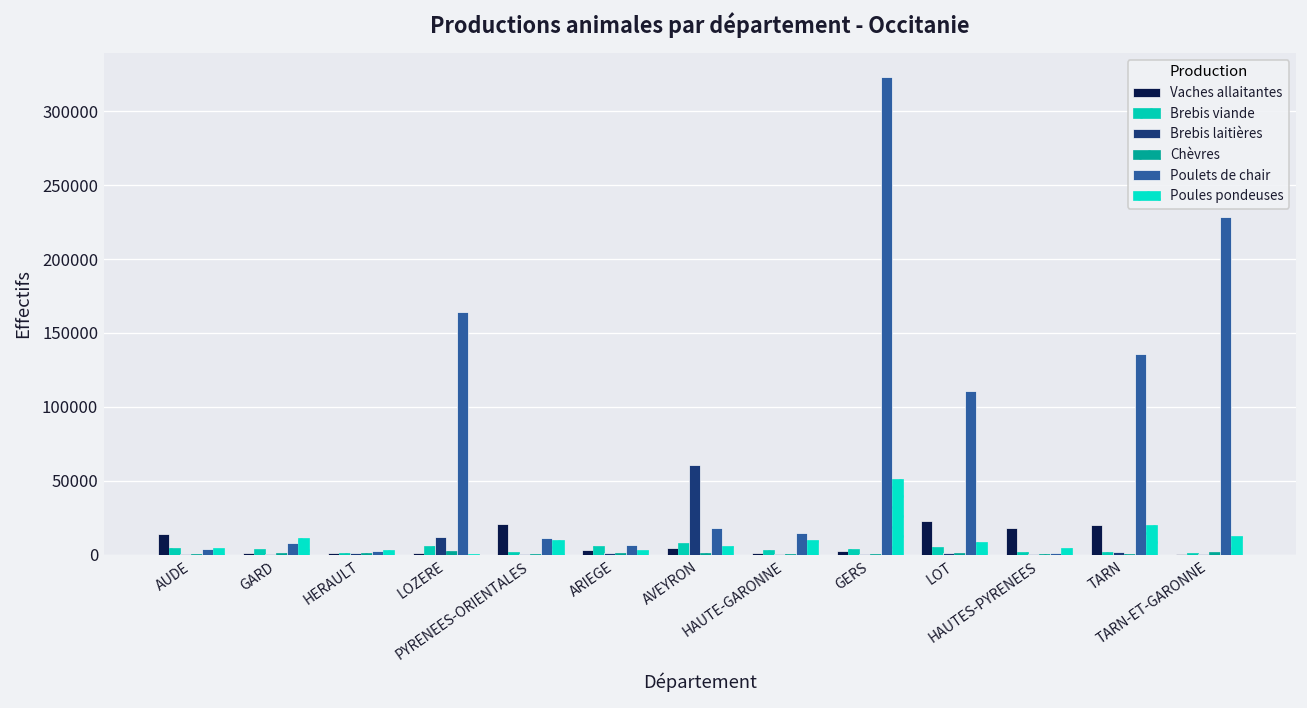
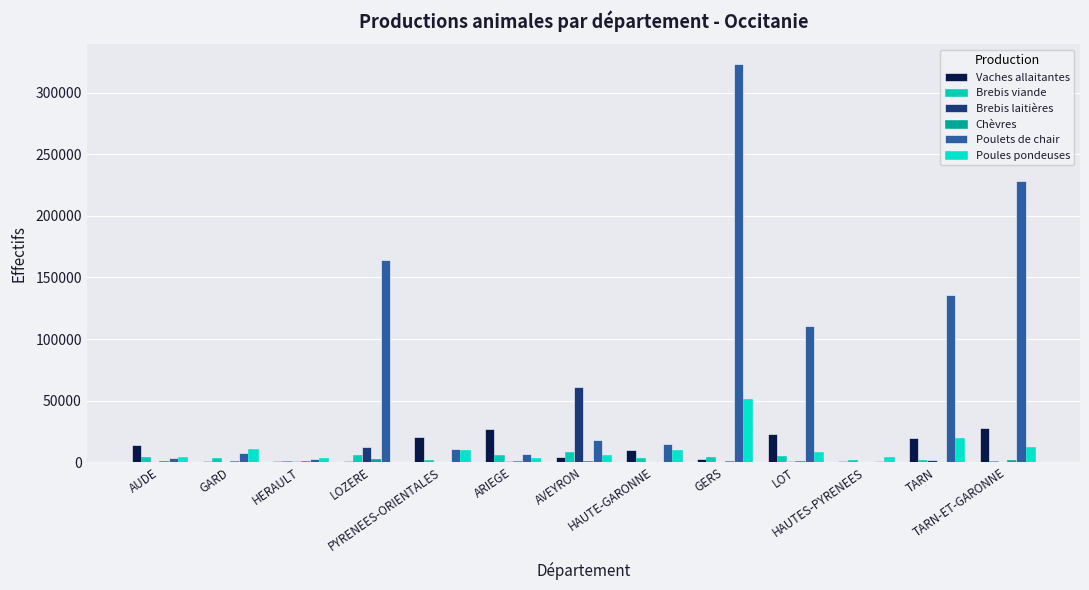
  {
    "Vaches allaitantes": {
      "AUDE": 14000,
      "PYRENEES-ORIENTALES": 20000,
-     "ARIEGE": 3000,
+     "ARIEGE": 27000,
      "AVEYRON": 4000,
-     "HAUTE-GARONNE": 1000,
+     "HAUTE-GARONNE": 10000,
      "GERS": 2000,
      "LOT": 23000,
-     "HAUTES-PYRENEES": 18000,
+     "HAUTES-PYRENEES": 1000,
      "TARN": 20000,
-     "TARN-ET-GARONNE": 1000
+     "TARN-ET-GARONNE": 28000
    }
  }
